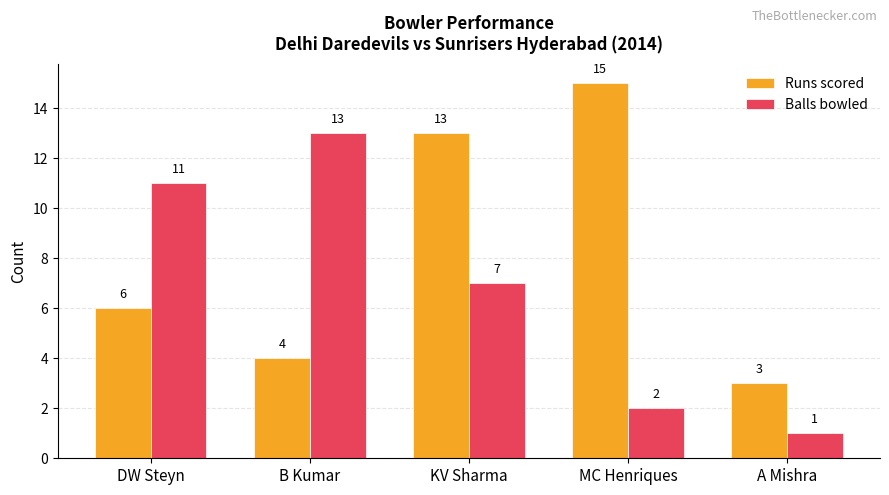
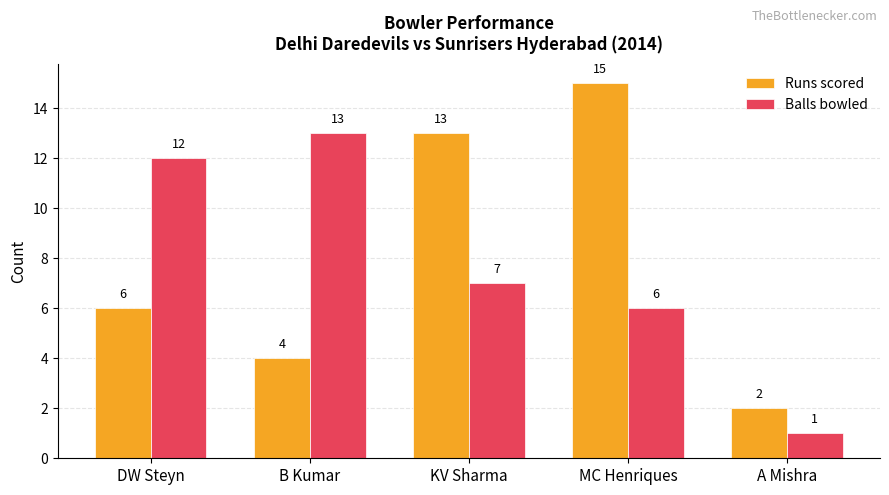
  {
    "Runs scored": {
      "DW Steyn": 6,
      "B Kumar": 4,
      "KV Sharma": 13,
      "MC Henriques": 15,
-     "A Mishra": 3
+     "A Mishra": 2
    },
    "Balls bowled": {
-     "DW Steyn": 11,
+     "DW Steyn": 12,
      "B Kumar": 13,
      "KV Sharma": 7,
-     "MC Henriques": 2,
+     "MC Henriques": 6,
      "A Mishra": 1
    }
  }
